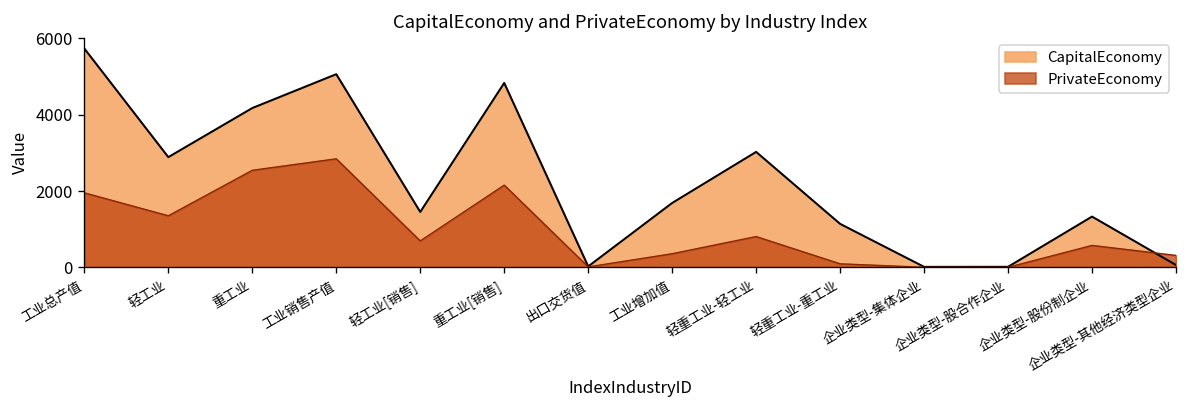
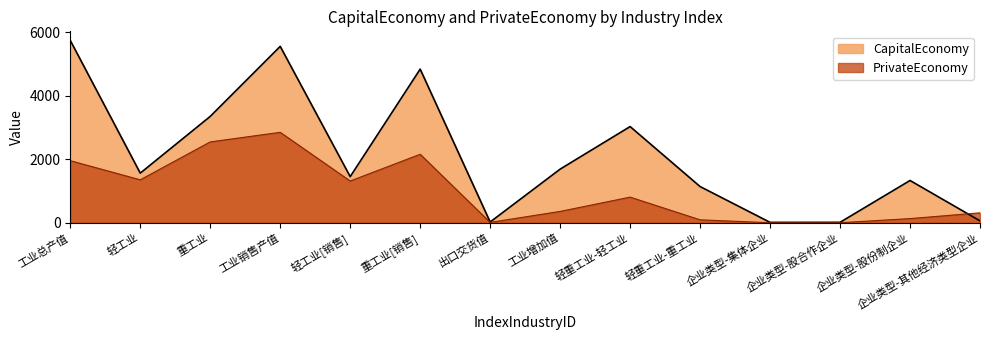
  {
    "CapitalEconomy": {
      "工业总产值": 5700,
-     "轻工业": 2900,
-     "重工业": 4200,
-     "工业销售产值": 5100,
+     "轻工业": 1600,
+     "重工业": 3300,
+     "工业销售产值": 5500,
      "轻工业[销售]": 1500,
      "重工业[销售]": 4800,
      "工业增加值": 1700,
      "轻重工业-轻工业": 3000,
      "轻重工业-重工业": 1100,
      "企业类型-股份制企业": 1300,
      "企业类型-其他经济类型企业": 100
    },
    "PrivateEconomy": {
      "工业总产值": 2000,
      "轻工业": 1400,
      "重工业": 2500,
      "工业销售产值": 2800,
-     "轻工业[销售]": 700,
+     "轻工业[销售]": 1300,
      "重工业[销售]": 2200,
      "工业增加值": 400,
      "轻重工业-轻工业": 800,
      "轻重工业-重工业": 100,
-     "企业类型-股份制企业": 600,
+     "企业类型-股份制企业": 100,
      "企业类型-其他经济类型企业": 300
    }
  }
